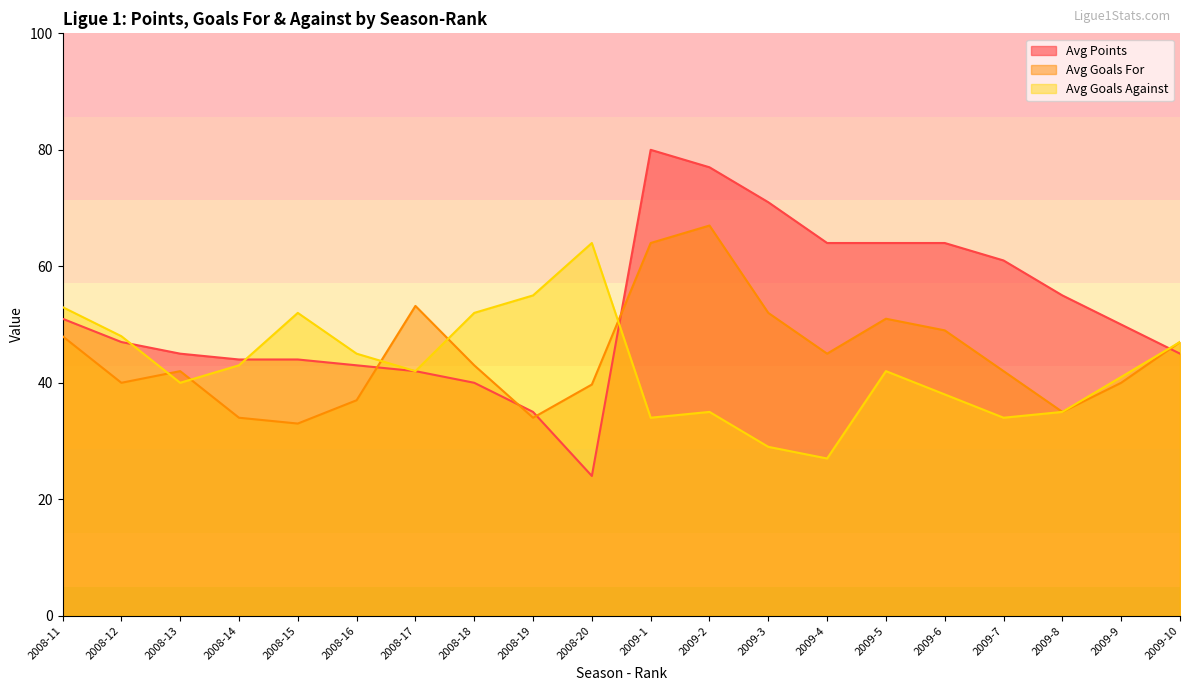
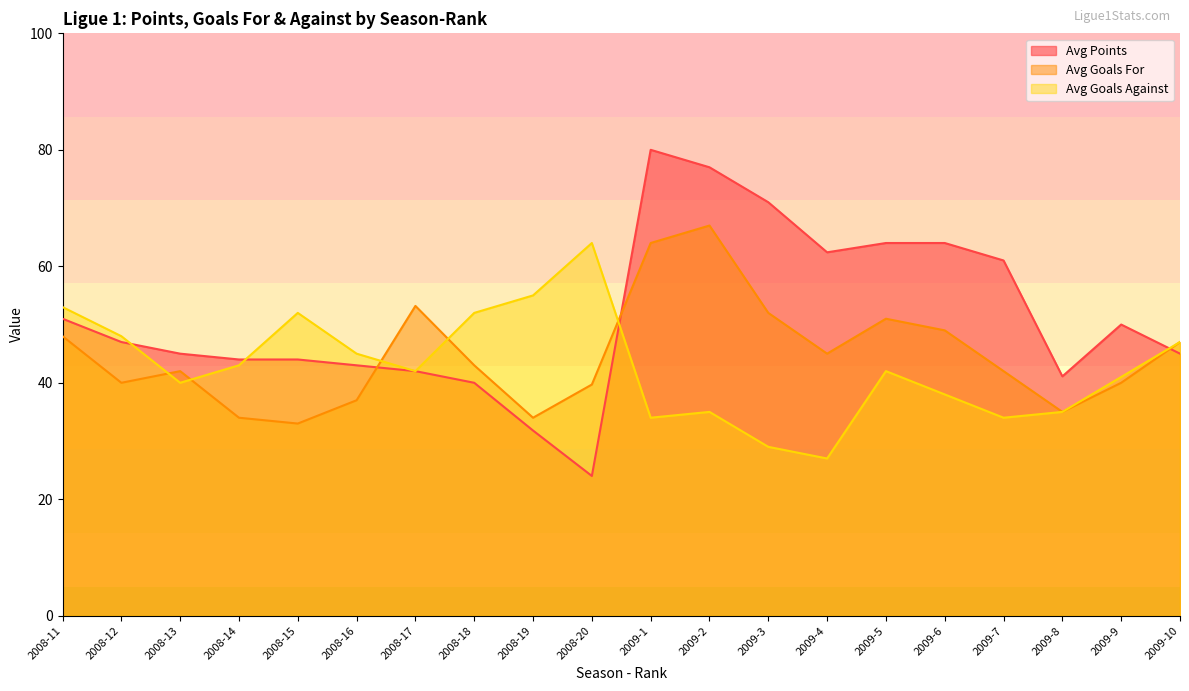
  {
    "Avg Points": {
      "2008-11": 51,
      "2008-12": 47,
      "2008-13": 45,
      "2008-14": 44,
      "2008-15": 44,
      "2008-16": 43,
      "2008-18": 40,
-     "2008-19": 35,
+     "2008-19": 32,
      "2008-20": 24,
      "2009-1": 80,
      "2009-2": 77,
      "2009-3": 71,
-     "2009-4": 64,
+     "2009-4": 62,
      "2009-5": 64,
      "2009-6": 64,
      "2009-7": 61,
-     "2009-8": 55,
+     "2009-8": 41,
      "2009-9": 50,
      "2009-10": 45
    },
    "Avg Goals For": {
      "2008-11": 48,
      "2008-12": 40,
      "2008-13": 42,
      "2008-14": 34,
      "2008-15": 33,
      "2008-16": 37,
      "2008-17": 53,
      "2008-18": 43,
      "2008-19": 34,
      "2008-20": 40,
      "2009-1": 64,
      "2009-2": 67,
      "2009-3": 52,
      "2009-4": 45,
      "2009-5": 51,
      "2009-6": 49,
      "2009-7": 42,
      "2009-9": 40
    },
    "Avg Goals Against": {
      "2008-11": 53,
      "2008-12": 48,
      "2008-13": 40,
      "2008-14": 43,
      "2008-15": 52,
      "2008-16": 45,
      "2008-18": 52,
      "2008-19": 55,
      "2008-20": 64,
      "2009-1": 34,
      "2009-2": 35,
      "2009-3": 29,
      "2009-4": 27,
      "2009-5": 42,
      "2009-6": 38,
      "2009-7": 34,
      "2009-9": 41
    }
  }
